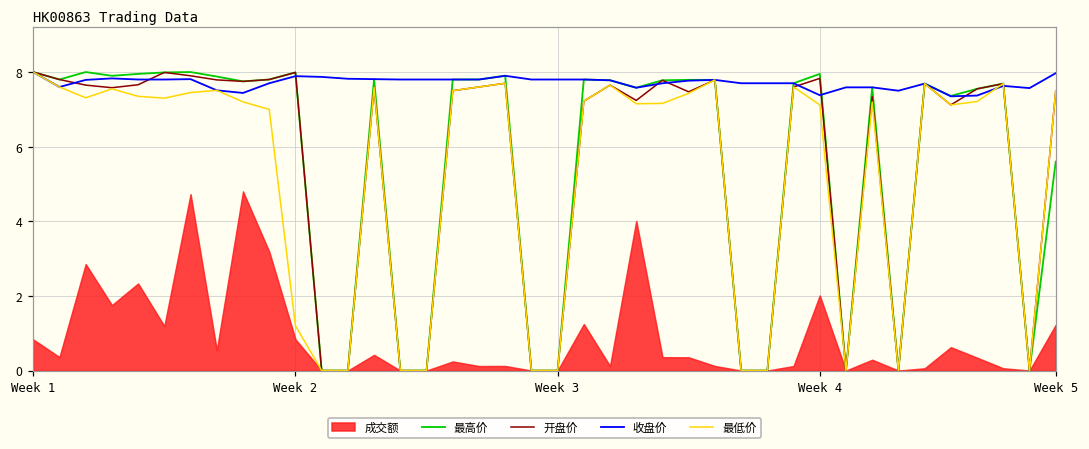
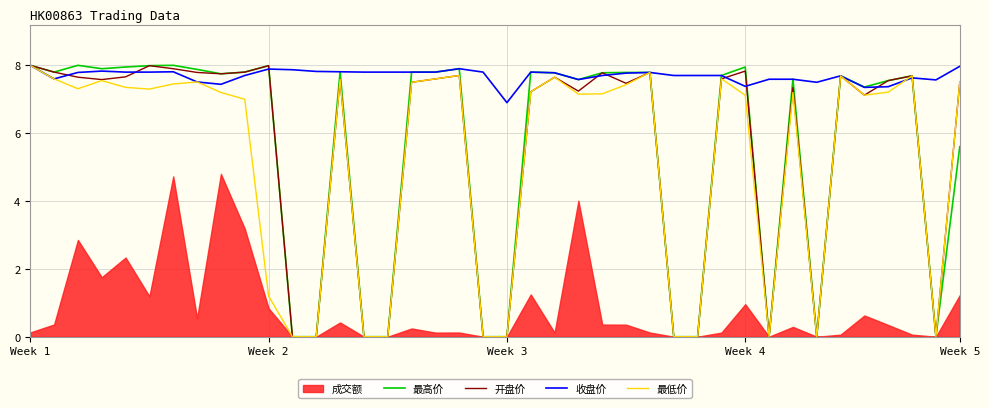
  {
    "成交额": {
-     "Week 1": 0.8,
+     "Week 1": 0.1,
      "Week 2": 0.8,
-     "Week 4": 2.0,
+     "Week 4": 1.0,
      "Week 5": 1.2
    },
    "最高价": {
      "Week 4": 8.0,
      "Week 5": 5.6
    },
    "开盘价": {
      "Week 4": 7.8
    },
    "收盘价": {
      "Week 2": 7.9,
-     "Week 3": 7.8,
+     "Week 3": 6.9,
      "Week 4": 7.4,
      "Week 5": 8.0
    },
    "最低价": {
      "Week 2": 1.2,
      "Week 4": 7.1
    }
  }
